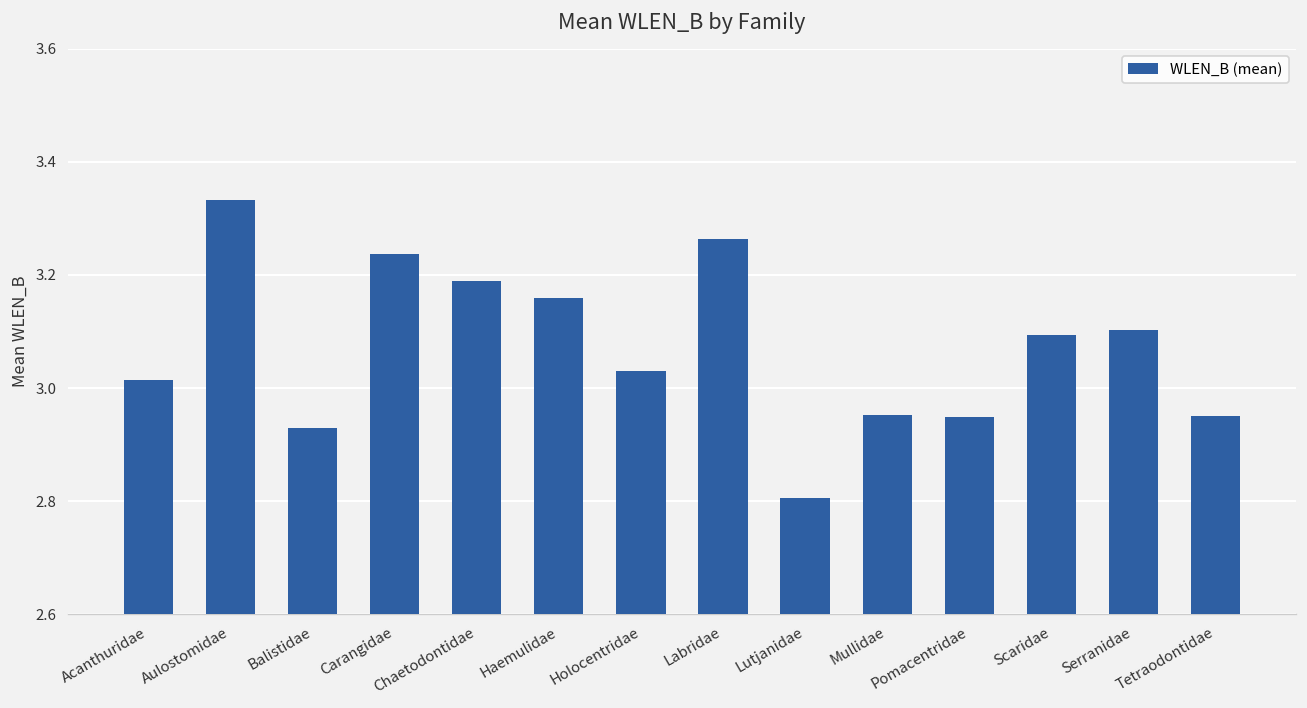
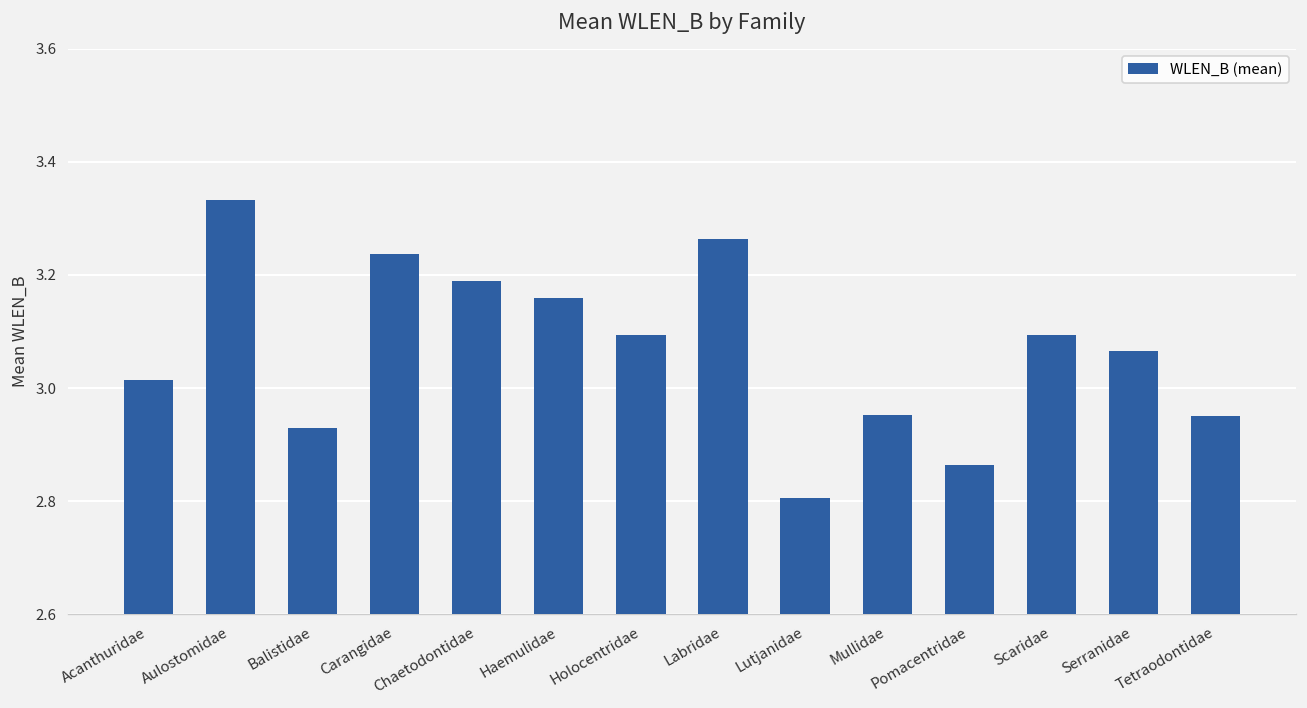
  {
    "Acanthuridae": 3.01,
    "Aulostomidae": 3.33,
    "Balistidae": 2.93,
    "Carangidae": 3.24,
    "Chaetodontidae": 3.19,
    "Haemulidae": 3.16,
-   "Holocentridae": 3.03,
+   "Holocentridae": 3.09,
    "Labridae": 3.26,
    "Lutjanidae": 2.81,
    "Mullidae": 2.95,
-   "Pomacentridae": 2.95,
+   "Pomacentridae": 2.86,
    "Scaridae": 3.09,
-   "Serranidae": 3.10,
+   "Serranidae": 3.07,
    "Tetraodontidae": 2.95
  }
